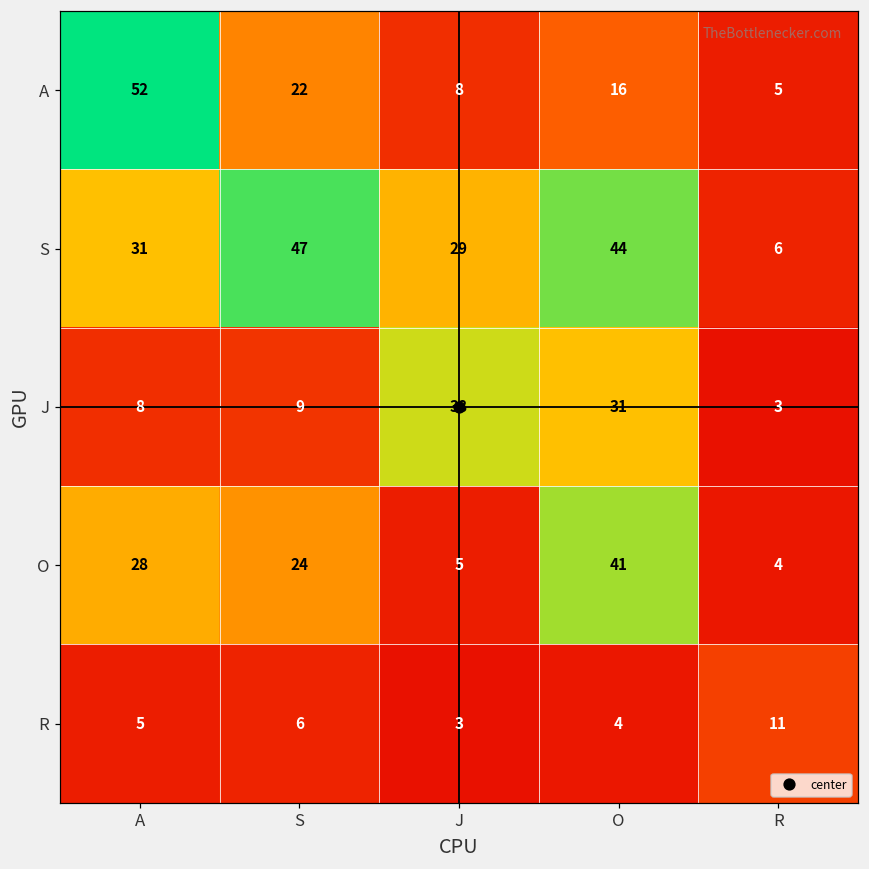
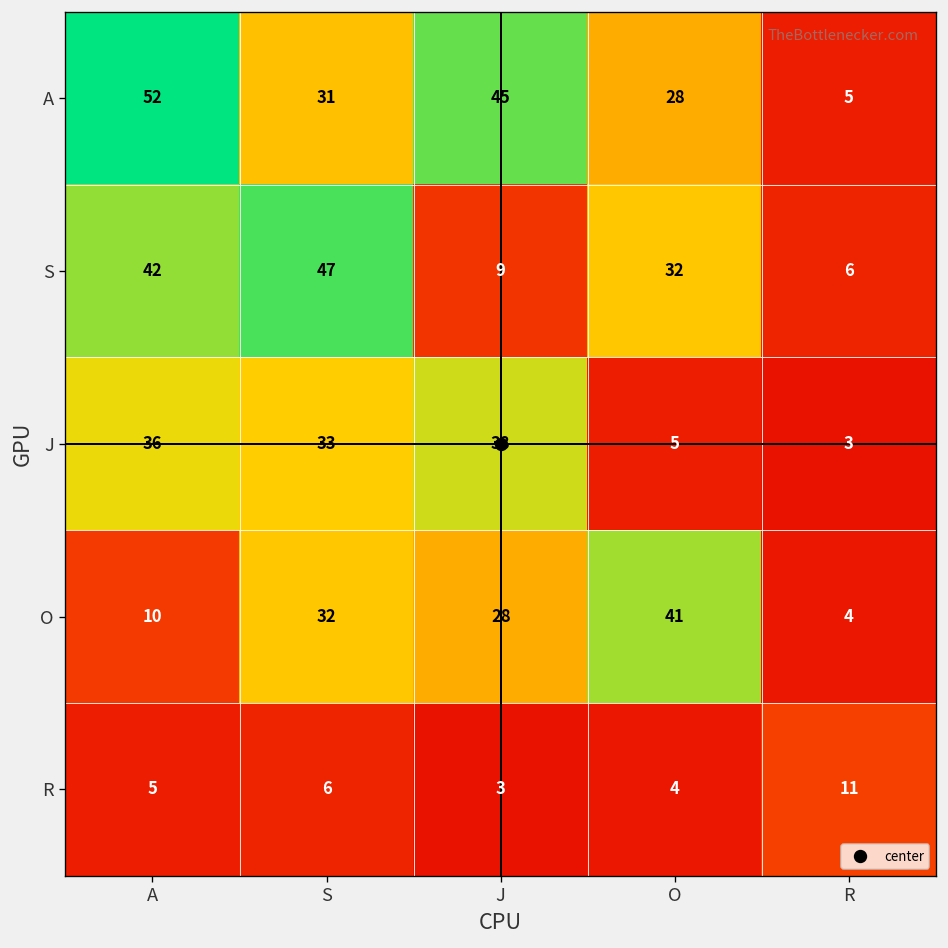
  {
    "A": {
      "A": 52,
-     "S": 22,
-     "J": 8,
-     "O": 16
+     "S": 31,
+     "J": 45,
+     "O": 28
    },
    "S": {
-     "A": 31,
+     "A": 42,
      "S": 47,
-     "J": 29,
-     "O": 44,
+     "J": 9,
+     "O": 32,
      "R": 6
    },
    "J": {
-     "A": 8,
-     "S": 9,
-     "O": 31,
+     "A": 36,
+     "S": 33,
+     "O": 5,
      "R": 3
    },
    "O": {
-     "A": 28,
-     "S": 24,
-     "J": 5,
+     "A": 10,
+     "S": 32,
+     "J": 28,
      "O": 41,
      "R": 4
    },
    "R": {
      "A": 5,
      "S": 6,
      "J": 3,
      "O": 4,
      "R": 11
    }
  }
